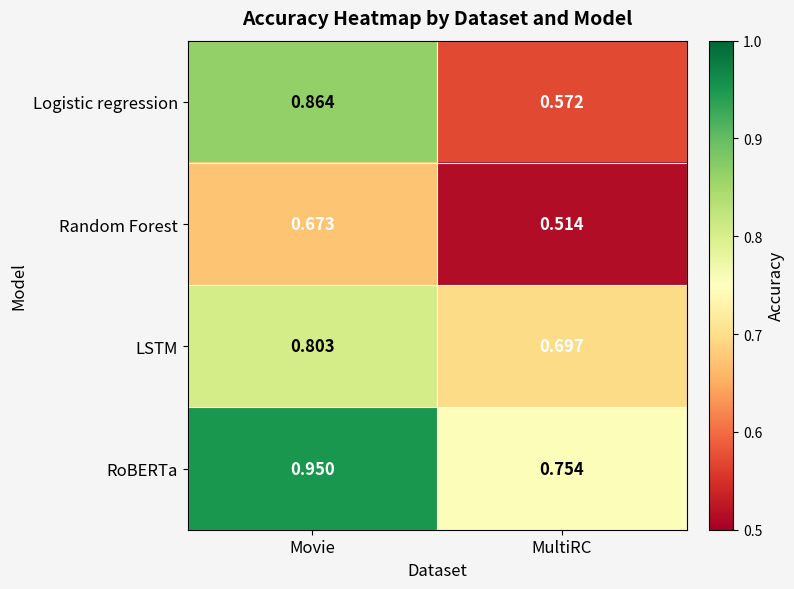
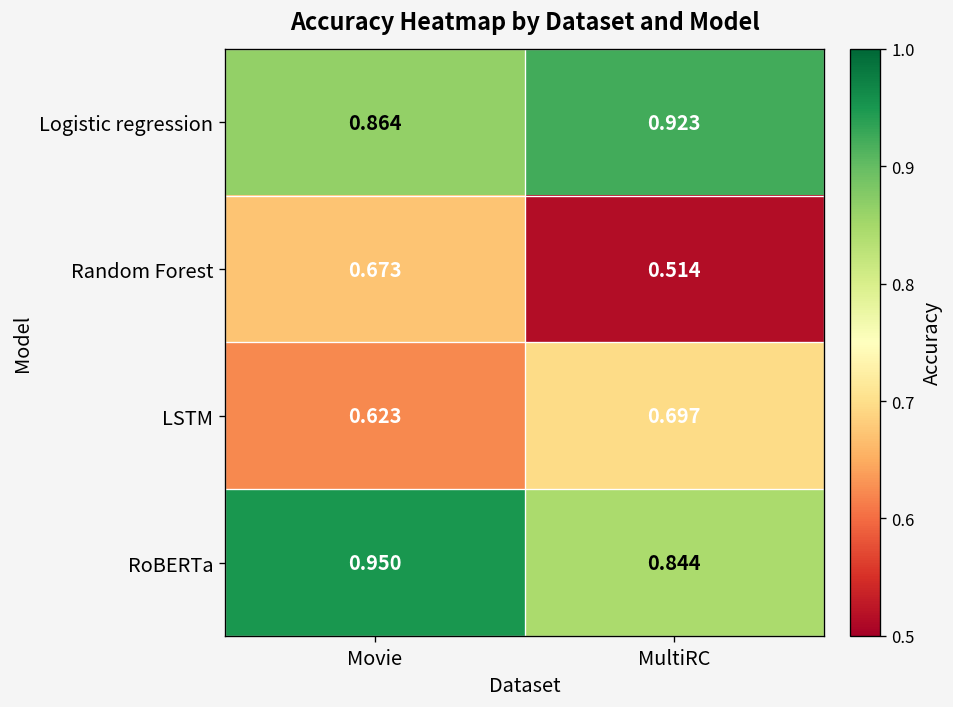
  {
    "Logistic regression": {
      "Movie": 0.864,
-     "MultiRC": 0.572
+     "MultiRC": 0.923
    },
    "Random Forest": {
      "Movie": 0.673,
      "MultiRC": 0.514
    },
    "LSTM": {
-     "Movie": 0.803,
+     "Movie": 0.623,
      "MultiRC": 0.697
    },
    "RoBERTa": {
      "Movie": 0.950,
-     "MultiRC": 0.754
+     "MultiRC": 0.844
    }
  }
